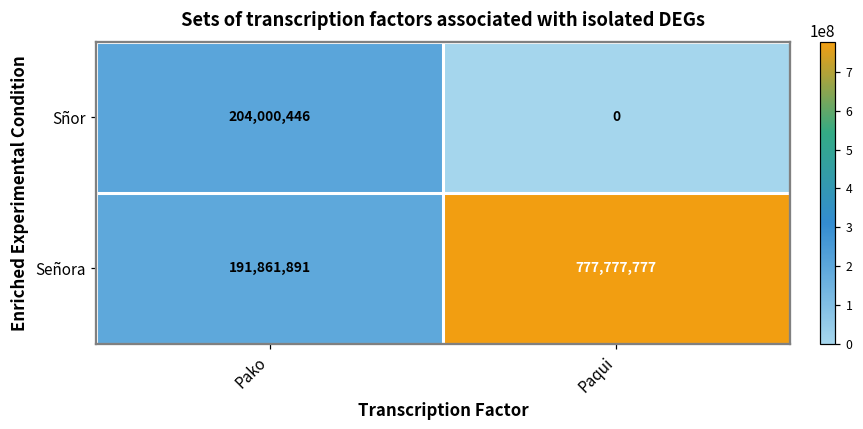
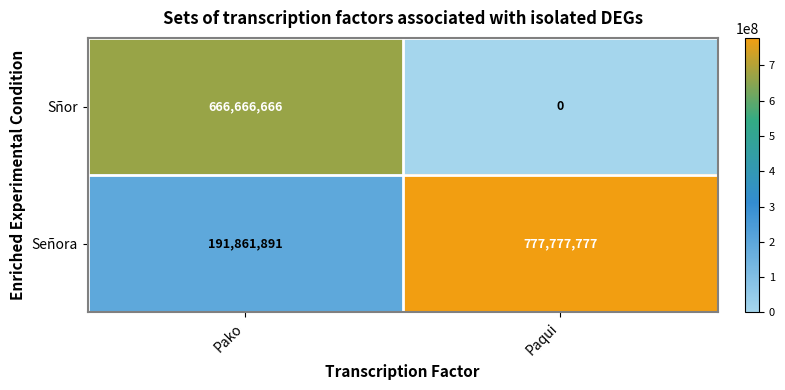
  {
    "Sñor": {
-     "Pako": "204,000,446",
+     "Pako": "666,666,666",
      "Paqui": "0"
    },
    "Señora": {
      "Pako": "191,861,891",
      "Paqui": "777,777,777"
    }
  }
